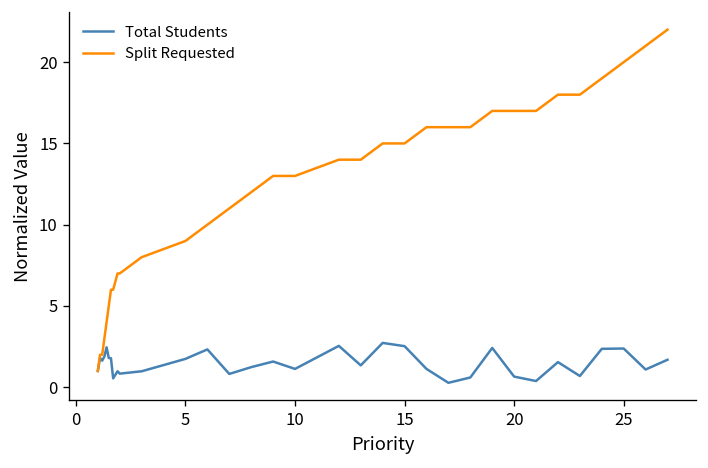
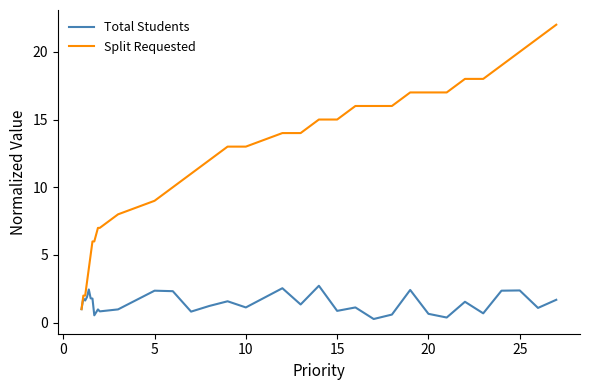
  {
    "Total Students": {
-     "5": 1.7,
+     "5": 2.4,
      "10": 1.1,
-     "15": 2.5,
+     "15": 0.9,
      "20": 0.7,
      "25": 2.4
    },
    "Split Requested": {
      "5": 9.0,
      "10": 13.0,
      "15": 15.0,
      "20": 17.0,
      "25": 20.0
    }
  }
